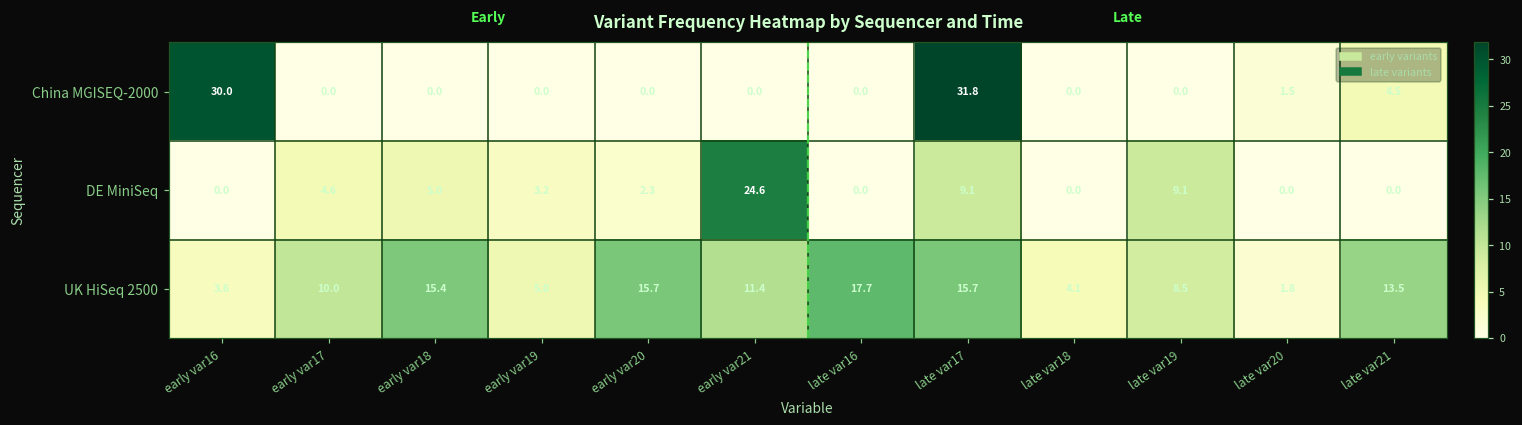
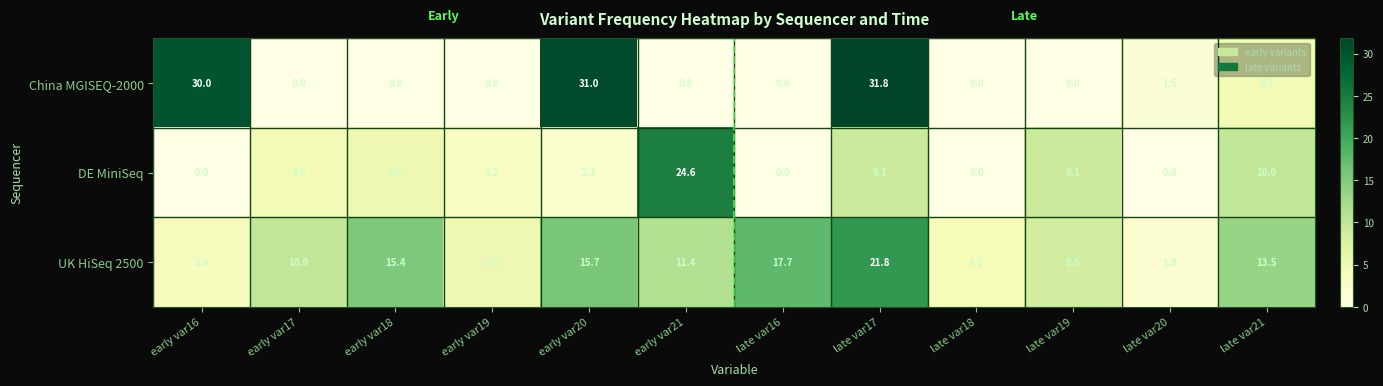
  {
    "China MGISEQ-2000": {
      "early var16": 30.0,
      "early var17": 0.0,
      "early var18": 0.0,
      "early var19": 0.0,
-     "early var20": 0.0,
+     "early var20": 31.0,
      "early var21": 0.0,
      "late var16": 0.0,
      "late var17": 31.8,
      "late var18": 0.0,
      "late var19": 0.0
    },
    "DE MiniSeq": {
      "early var16": 0.0,
      "early var21": 24.6,
      "late var16": 0.0,
      "late var17": 9.1,
      "late var18": 0.0,
      "late var19": 9.1,
      "late var20": 0.0,
-     "late var21": 0.0
+     "late var21": 10.0
    },
    "UK HiSeq 2500": {
      "early var17": 10.0,
      "early var18": 15.4,
      "early var20": 15.7,
      "early var21": 11.4,
      "late var16": 17.7,
-     "late var17": 15.7,
+     "late var17": 21.8,
      "late var21": 13.5
    }
  }
